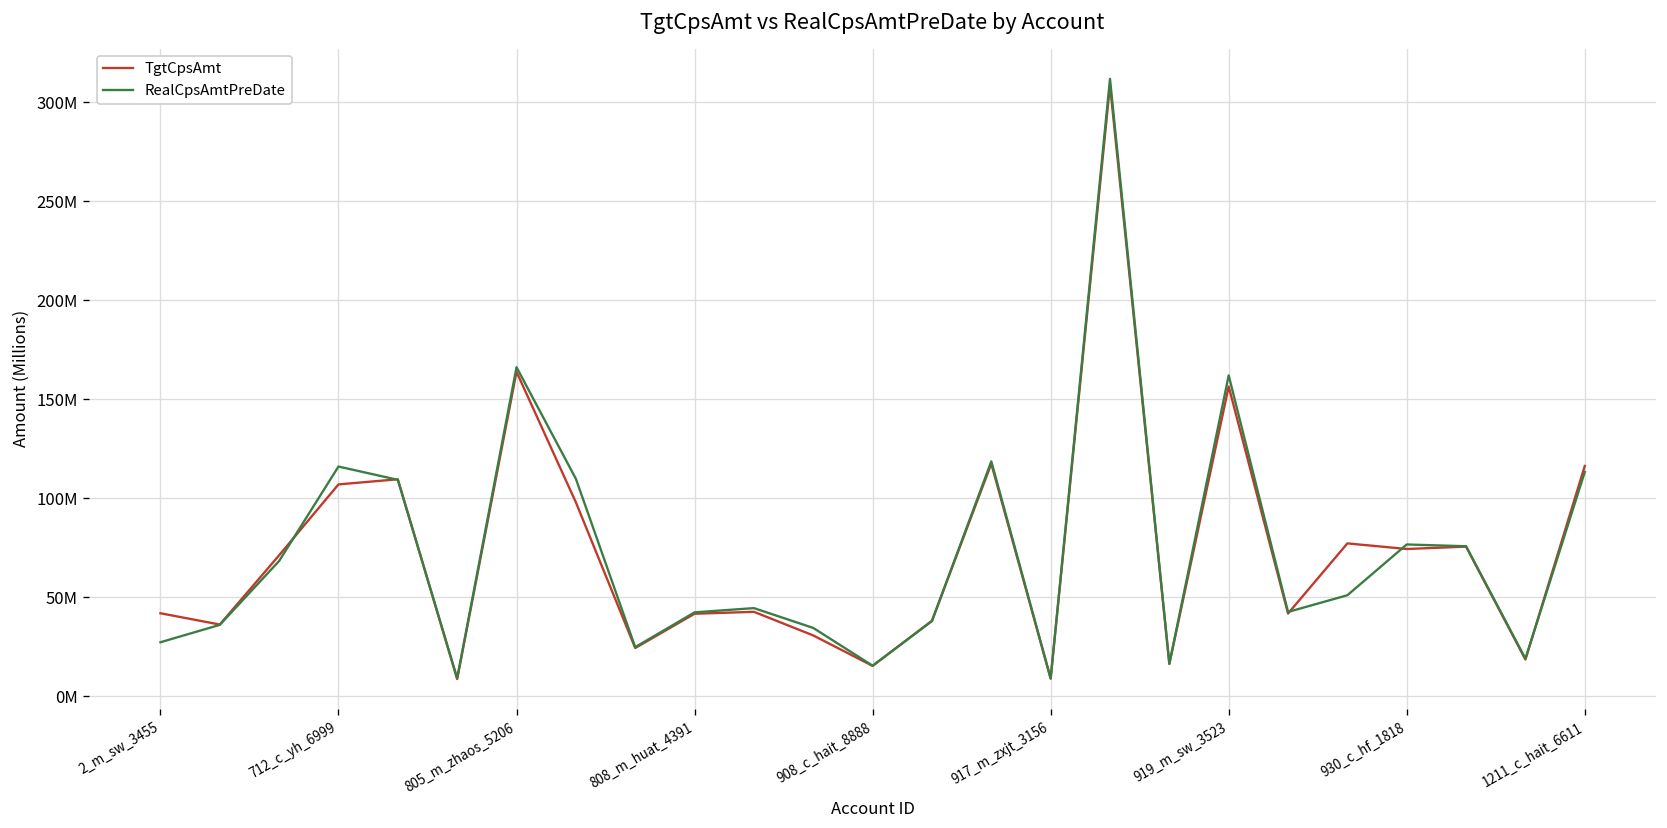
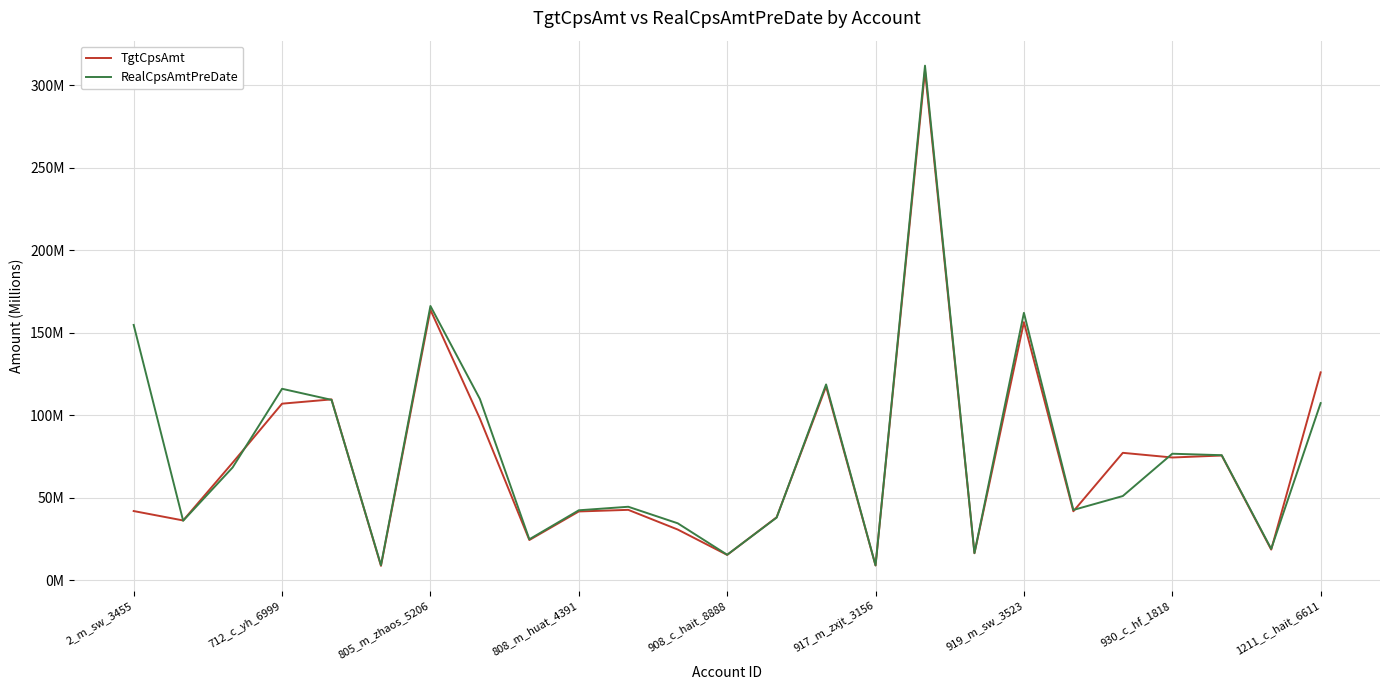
  {
    "TgtCpsAmt": {
      "2_m_sw_3455": 42000000,
      "712_c_yh_6999": 107000000,
      "805_m_zhaos_5206": 164000000,
      "919_m_sw_3523": 156000000,
      "930_c_hf_1818": 74000000,
-     "1211_c_hait_6611": 116000000
+     "1211_c_hait_6611": 126000000
    },
    "RealCpsAmtPreDate": {
-     "2_m_sw_3455": 27000000,
+     "2_m_sw_3455": 155000000,
      "712_c_yh_6999": 116000000,
      "805_m_zhaos_5206": 166000000,
      "919_m_sw_3523": 162000000,
      "930_c_hf_1818": 77000000,
-     "1211_c_hait_6611": 113000000
+     "1211_c_hait_6611": 107000000
    }
  }
